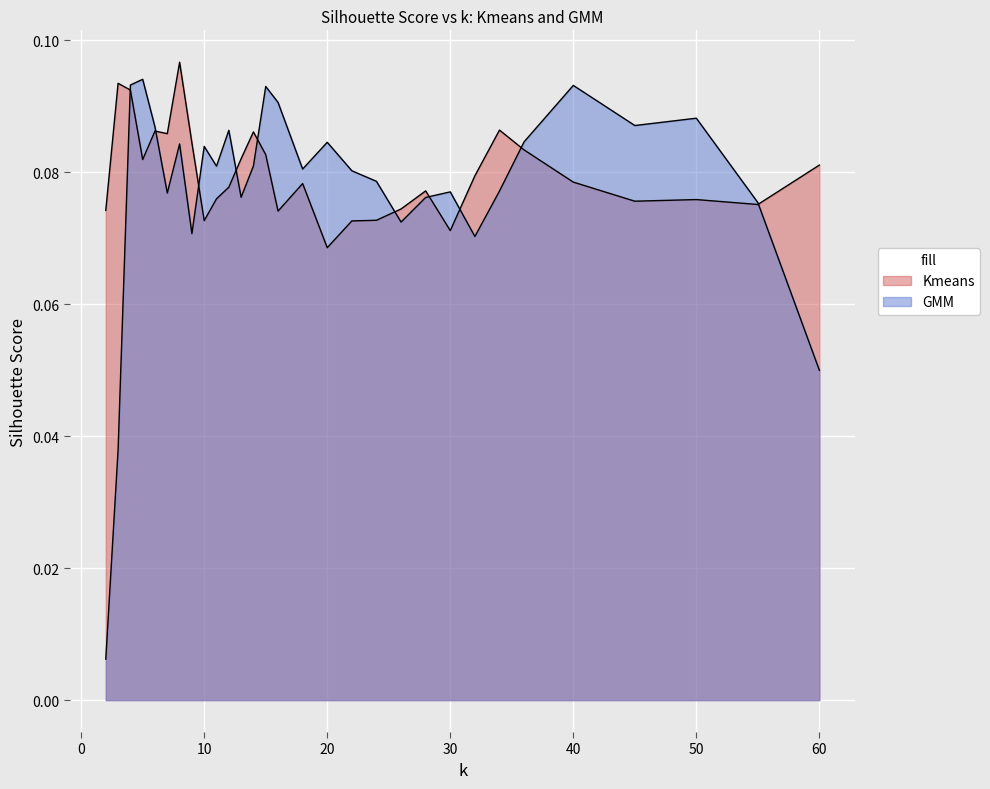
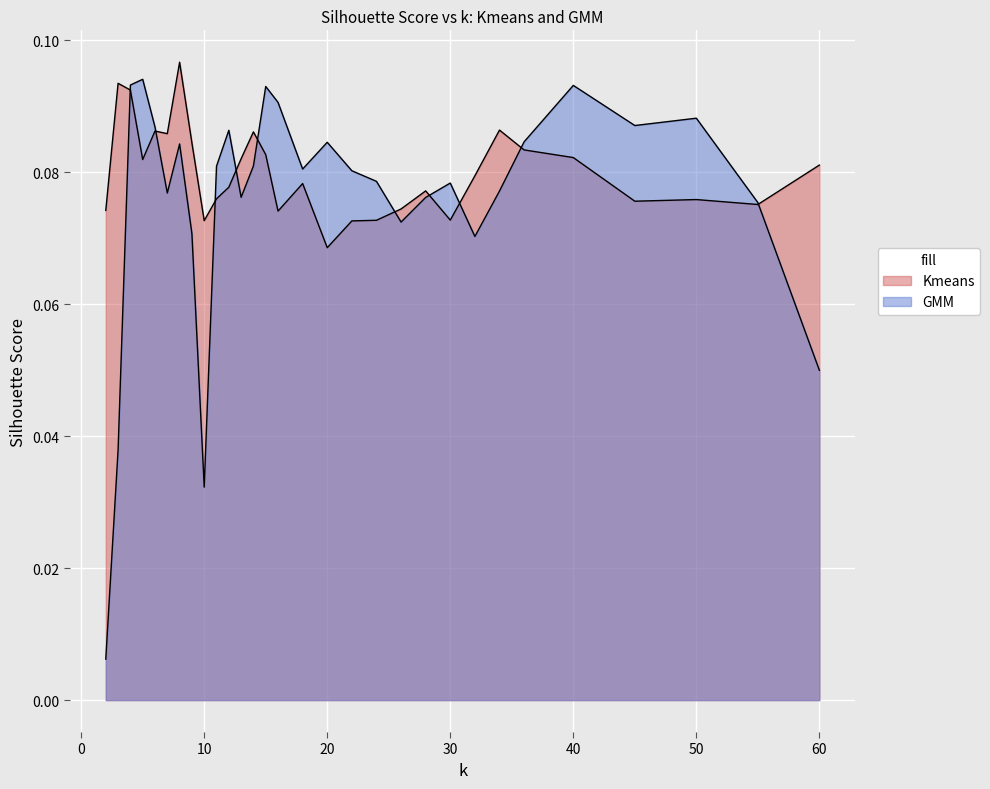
  {
    "Kmeans": {
      "10": 0.073,
      "20": 0.069,
-     "30": 0.071,
-     "40": 0.079,
+     "30": 0.073,
+     "40": 0.082,
      "50": 0.076,
      "60": 0.081
    },
    "GMM": {
-     "10": 0.084,
+     "10": 0.032,
      "20": 0.085,
-     "30": 0.077,
+     "30": 0.078,
      "40": 0.093,
      "50": 0.088,
      "60": 0.050
    }
  }
